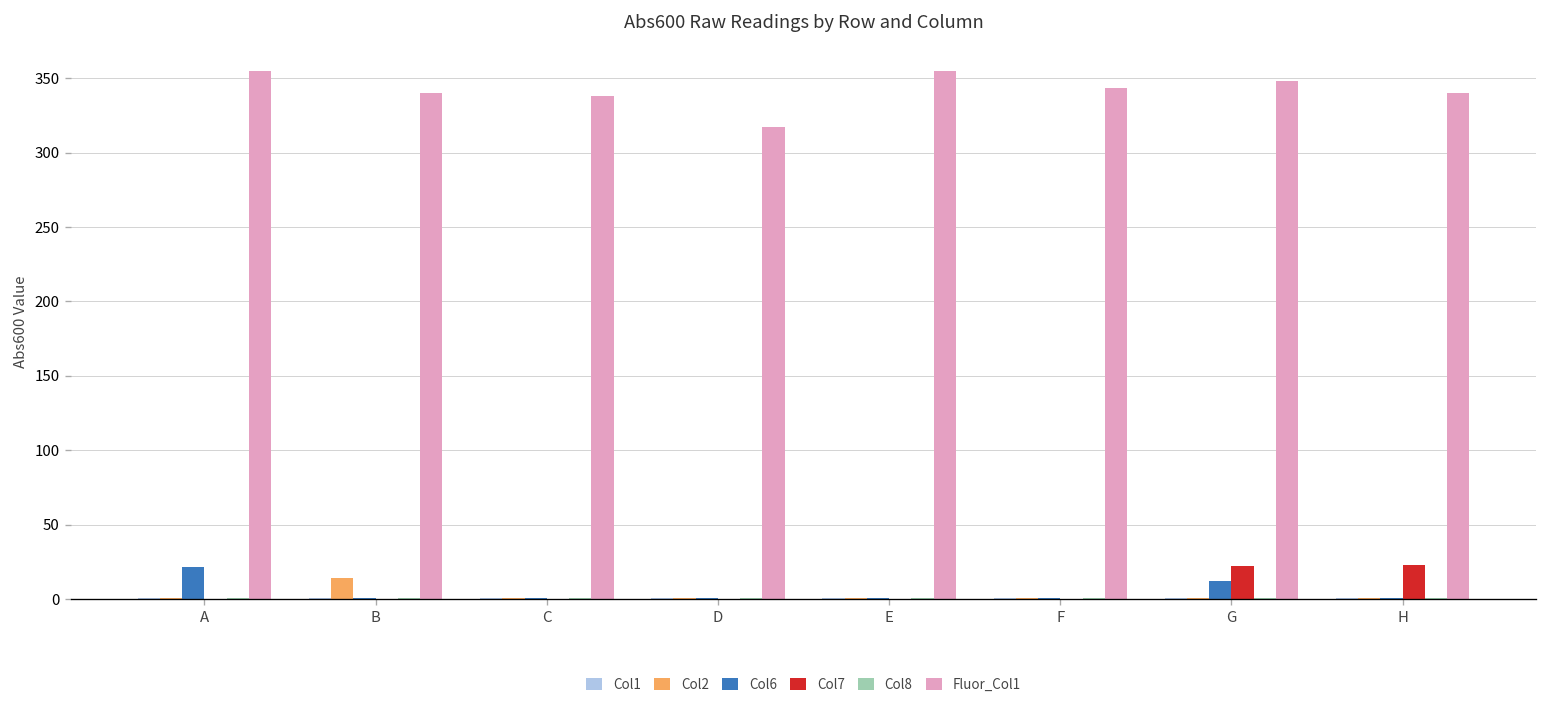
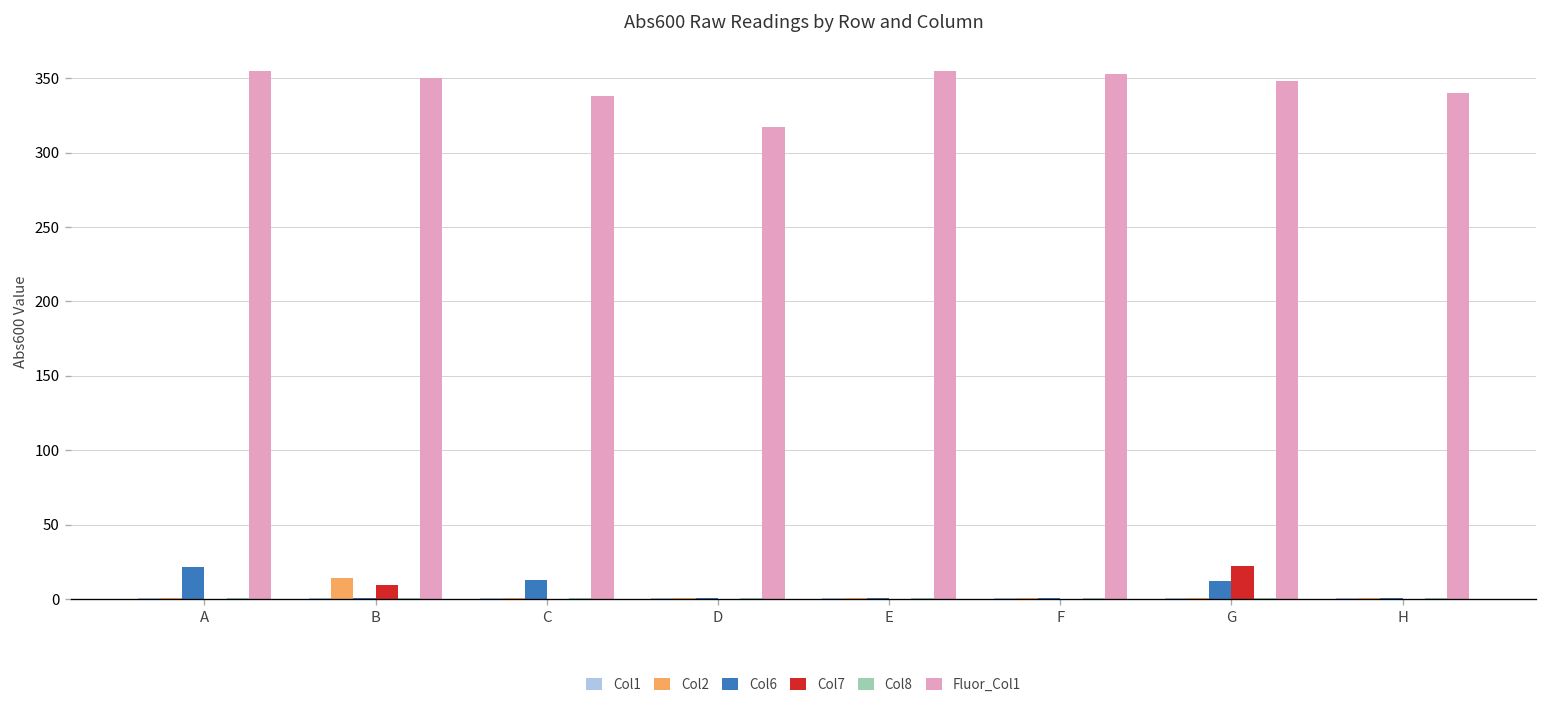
  {
    "Col2": {
      "B": 14
    },
    "Col6": {
      "A": 21,
-     "C": 1,
+     "C": 13,
      "G": 12
    },
    "Col7": {
-     "B": 0,
+     "B": 9,
      "G": 22,
-     "H": 23
+     "H": 0
    },
    "Fluor_Col1": {
      "A": 355,
-     "B": 340,
+     "B": 350,
      "C": 338,
      "D": 317,
      "E": 355,
-     "F": 343,
+     "F": 353,
      "G": 348,
      "H": 340
    }
  }
